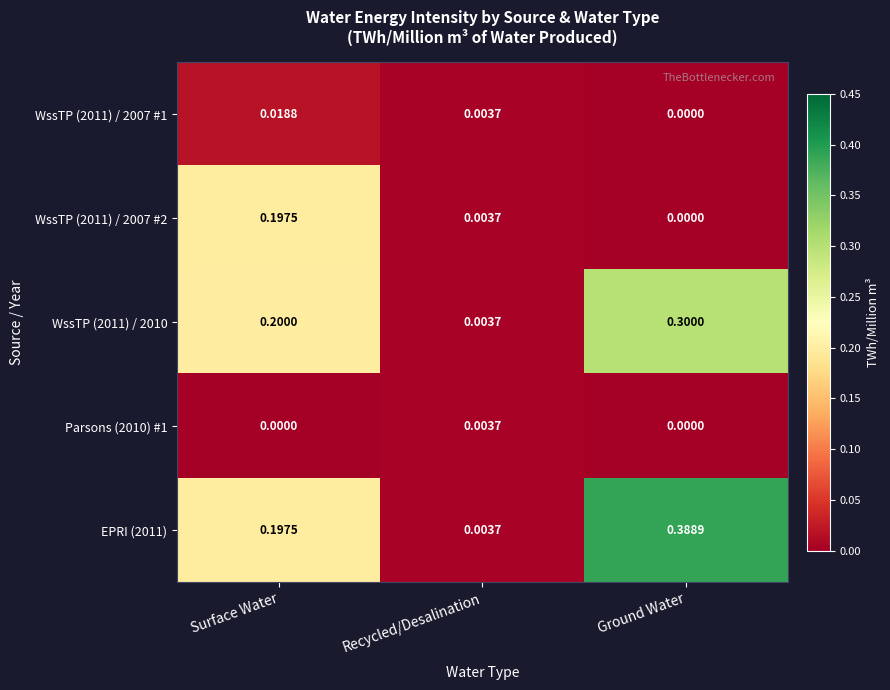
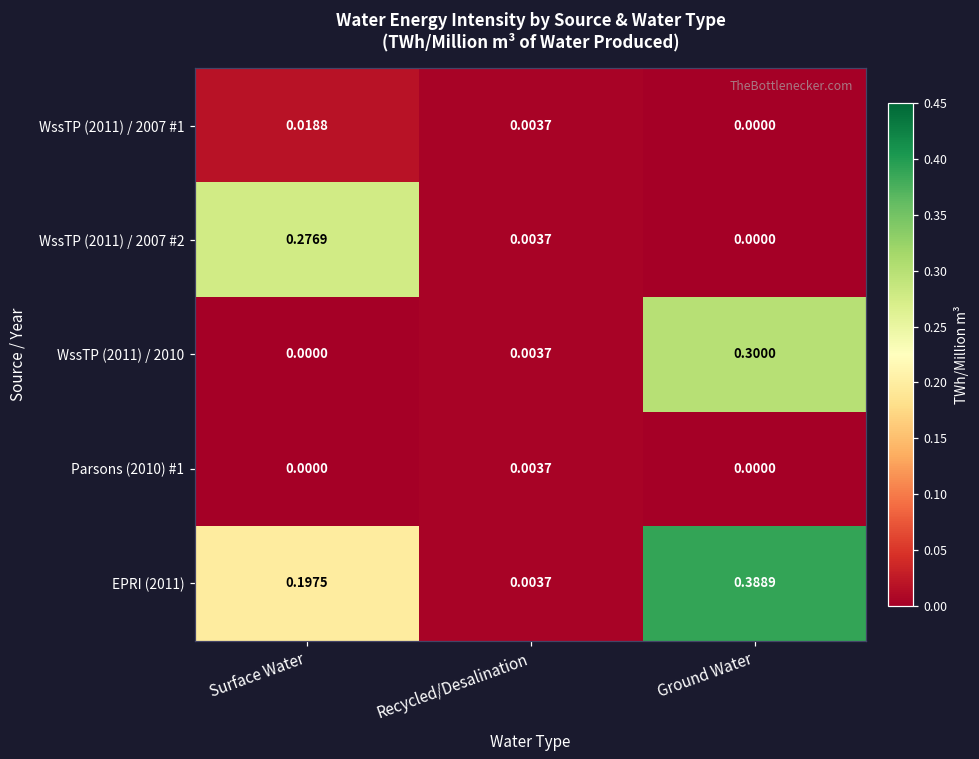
  {
    "WssTP (2011) / 2007 #1": {
      "Surface Water": 0.0188,
      "Recycled/Desalination": 0.0037
    },
    "WssTP (2011) / 2007 #2": {
-     "Surface Water": 0.1975,
+     "Surface Water": 0.2769,
      "Recycled/Desalination": 0.0037,
      "Ground Water": 0.0000
    },
    "WssTP (2011) / 2010": {
-     "Surface Water": 0.2000,
+     "Surface Water": 0.0000,
      "Recycled/Desalination": 0.0037,
      "Ground Water": 0.3000
    },
    "Parsons (2010) #1": {
      "Surface Water": 0.0000,
      "Recycled/Desalination": 0.0037,
      "Ground Water": 0.0000
    },
    "EPRI (2011)": {
      "Surface Water": 0.1975,
      "Recycled/Desalination": 0.0037,
      "Ground Water": 0.3889
    }
  }
